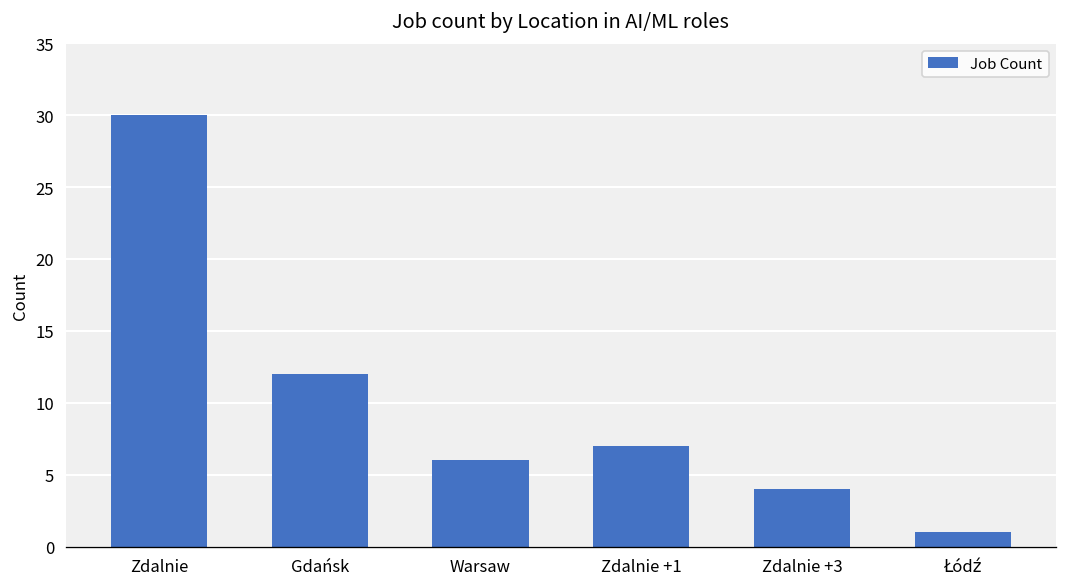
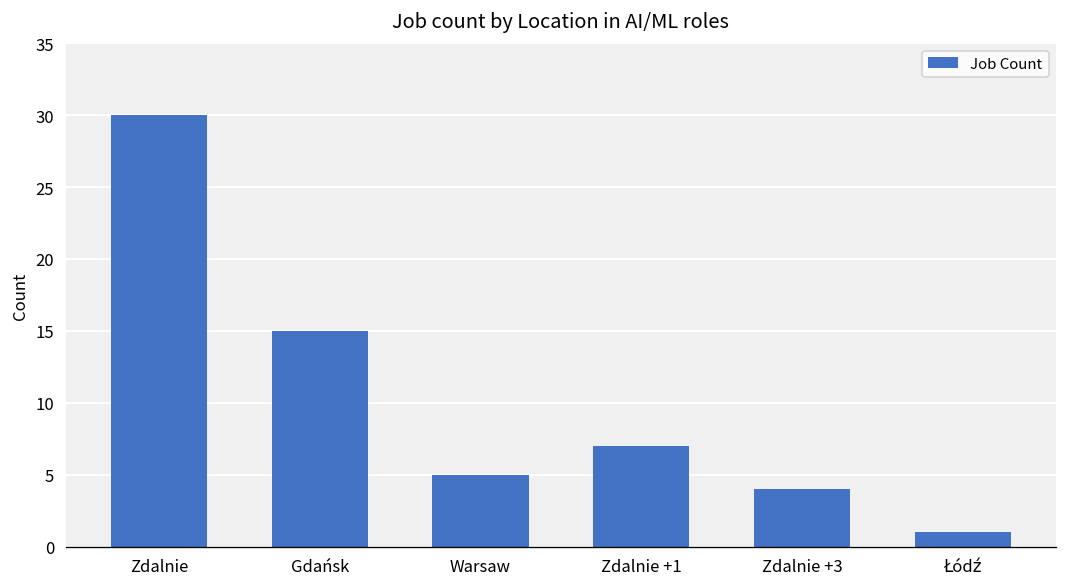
  {
    "Zdalnie": 30,
-   "Gdańsk": 12,
-   "Warsaw": 6,
+   "Gdańsk": 15,
+   "Warsaw": 5,
    "Zdalnie +1": 7,
    "Zdalnie +3": 4,
    "Łódź": 1
  }
